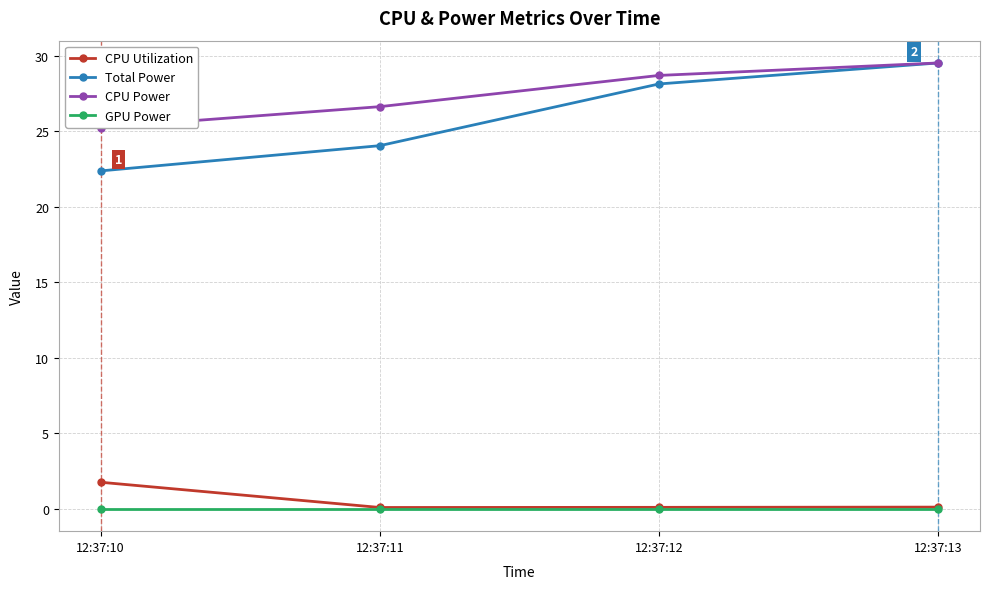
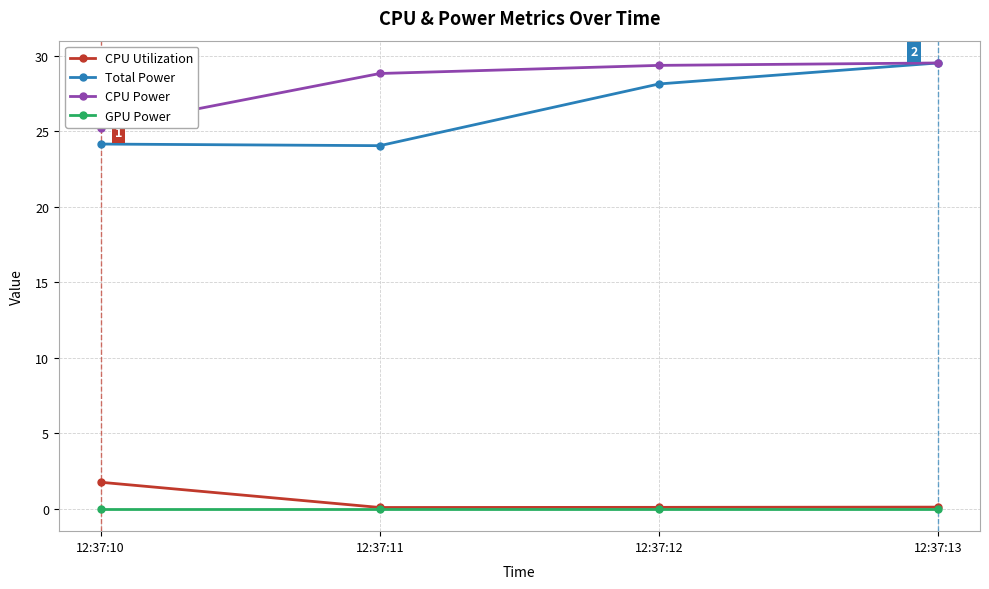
  {
    "CPU Utilization": {
      "12:37:10": 1.8
    },
    "Total Power": {
-     "12:37:10": 22.4,
+     "12:37:10": 24.1,
      "12:37:11": 24.0,
      "12:37:12": 28.1
    },
    "CPU Power": {
-     "12:37:11": 26.6,
-     "12:37:12": 28.7
+     "12:37:11": 28.8,
+     "12:37:12": 29.3
    },
    "GPU Power": {
      "12:37:10": 0.0
    }
  }
